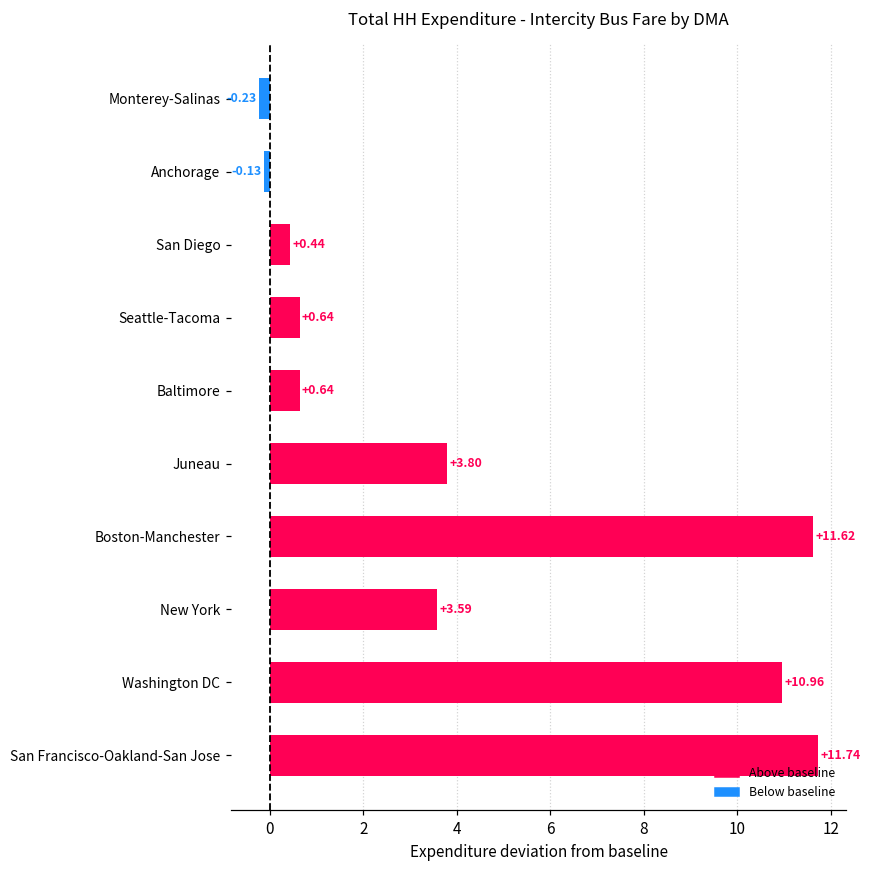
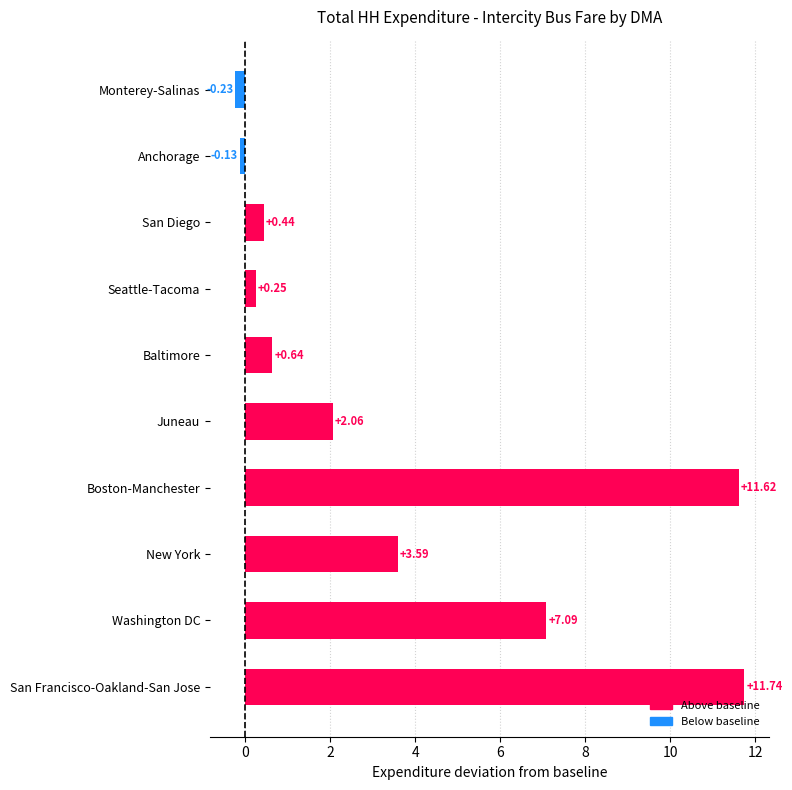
  {
    "Monterey-Salinas": "-0.23",
    "Anchorage": "-0.13",
    "San Diego": "+0.44",
-   "Seattle-Tacoma": "+0.64",
+   "Seattle-Tacoma": "+0.25",
    "Baltimore": "+0.64",
-   "Juneau": "+3.80",
+   "Juneau": "+2.06",
    "Boston-Manchester": "+11.62",
    "New York": "+3.59",
-   "Washington DC": "+10.96",
+   "Washington DC": "+7.09",
    "San Francisco-Oakland-San Jose": "+11.74"
  }
